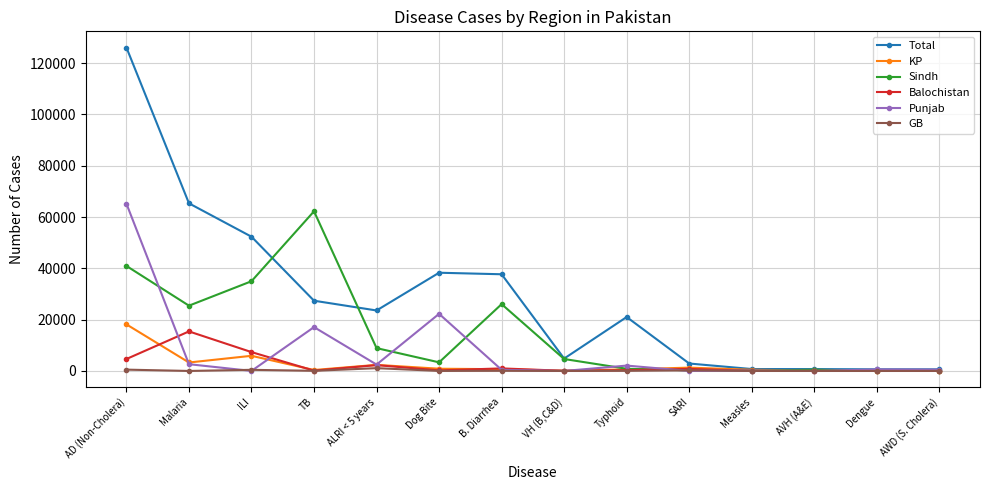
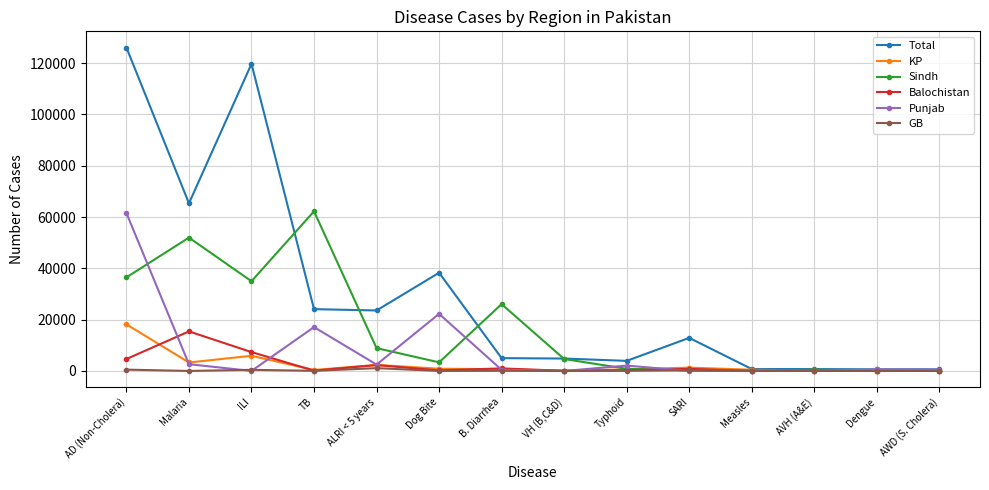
  {
    "Total": {
      "AD (Non-Cholera)": 126000,
      "Malaria": 65000,
-     "ILI": 52000,
-     "TB": 27000,
+     "ILI": 120000,
+     "TB": 24000,
      "ALRI < 5 years": 24000,
      "Dog Bite": 38000,
-     "B. Diarrhea": 38000,
-     "Typhoid": 21000,
-     "SARI": 3000
+     "B. Diarrhea": 5000,
+     "Typhoid": 4000,
+     "SARI": 13000
    },
    "KP": {
      "AD (Non-Cholera)": 18000,
      "ILI": 6000
    },
    "Sindh": {
-     "AD (Non-Cholera)": 41000,
-     "Malaria": 25000,
+     "AD (Non-Cholera)": 36000,
+     "Malaria": 52000,
      "ILI": 35000,
      "TB": 62000,
      "ALRI < 5 years": 9000,
      "Dog Bite": 3000,
      "B. Diarrhea": 26000
    },
    "Balochistan": {
      "AD (Non-Cholera)": 5000,
      "Malaria": 15000,
      "ILI": 7000
    },
    "Punjab": {
-     "AD (Non-Cholera)": 65000,
+     "AD (Non-Cholera)": 62000,
      "TB": 17000,
      "Dog Bite": 22000,
      "Typhoid": 2000
    },
    "GB": {
      "AD (Non-Cholera)": 1000,
      "Malaria": 0,
      "ALRI < 5 years": 1000
    }
  }
